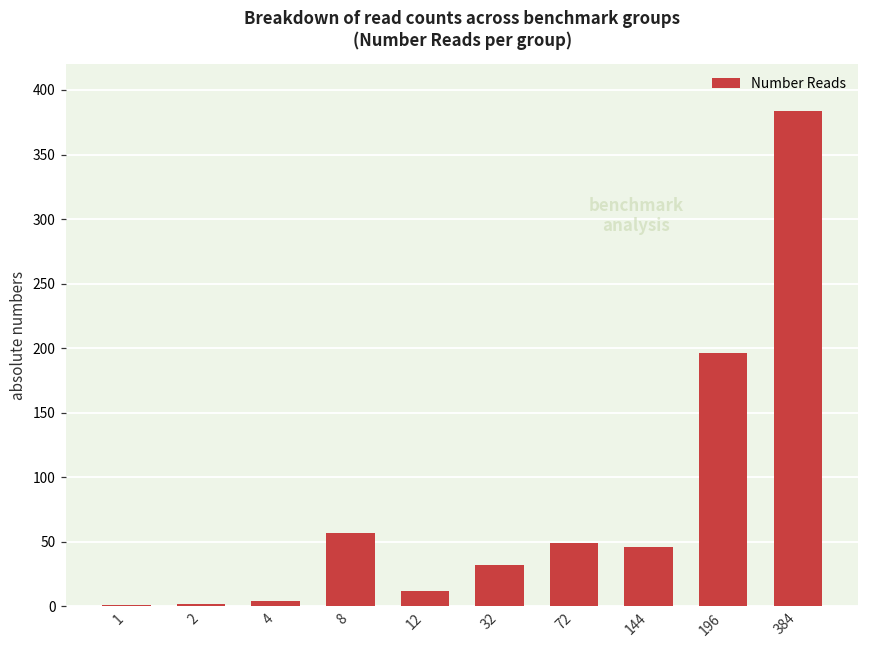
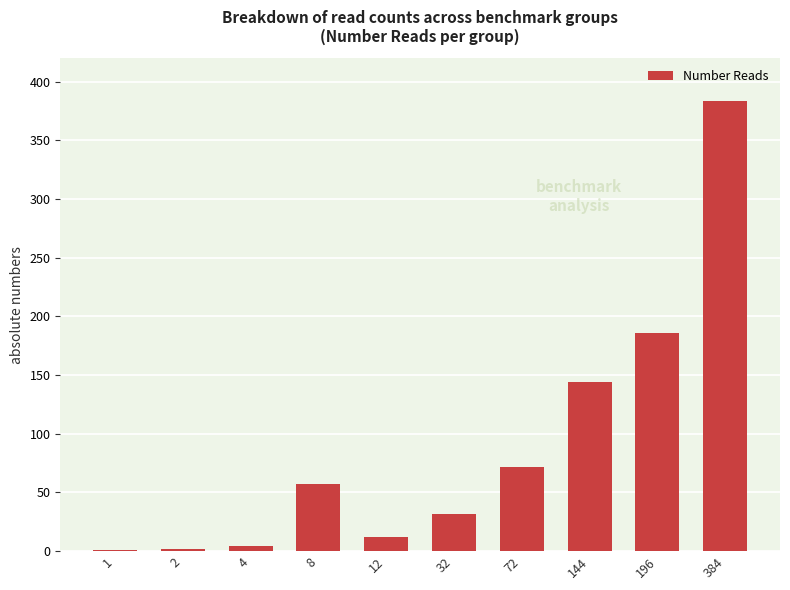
  {
    "4": 4,
    "8": 57,
    "12": 12,
    "32": 32,
-   "72": 49,
-   "144": 46,
-   "196": 196,
+   "72": 72,
+   "144": 144,
+   "196": 186,
    "384": 384
  }
